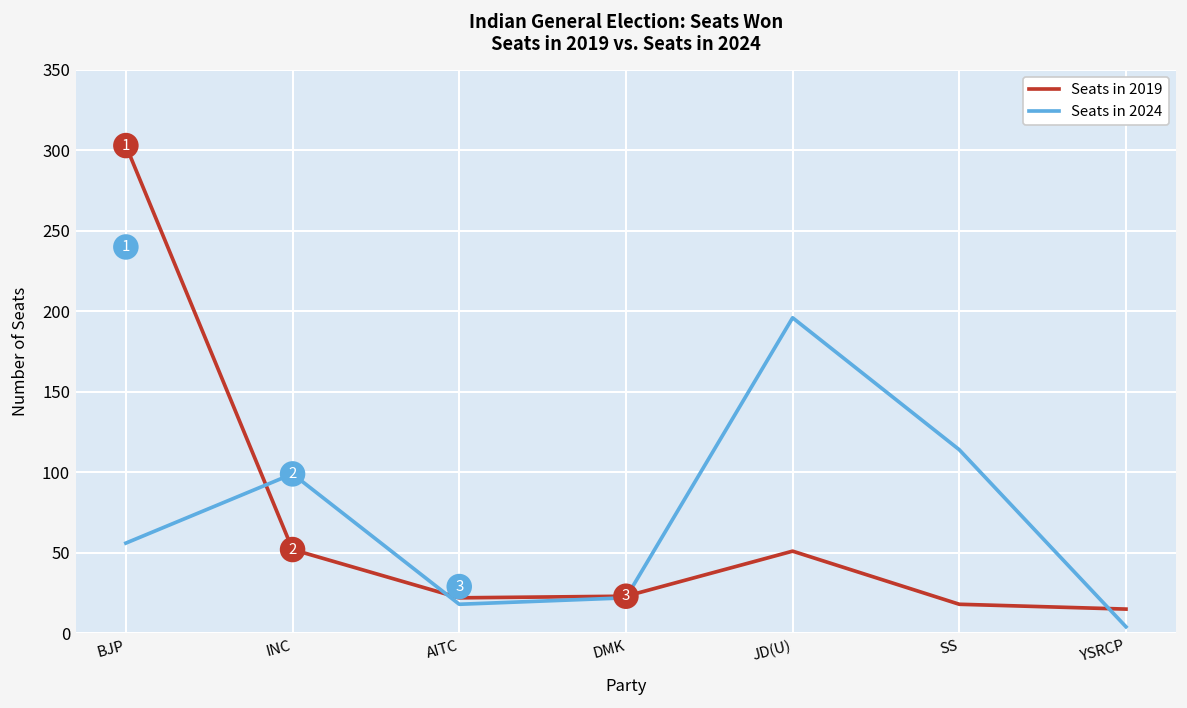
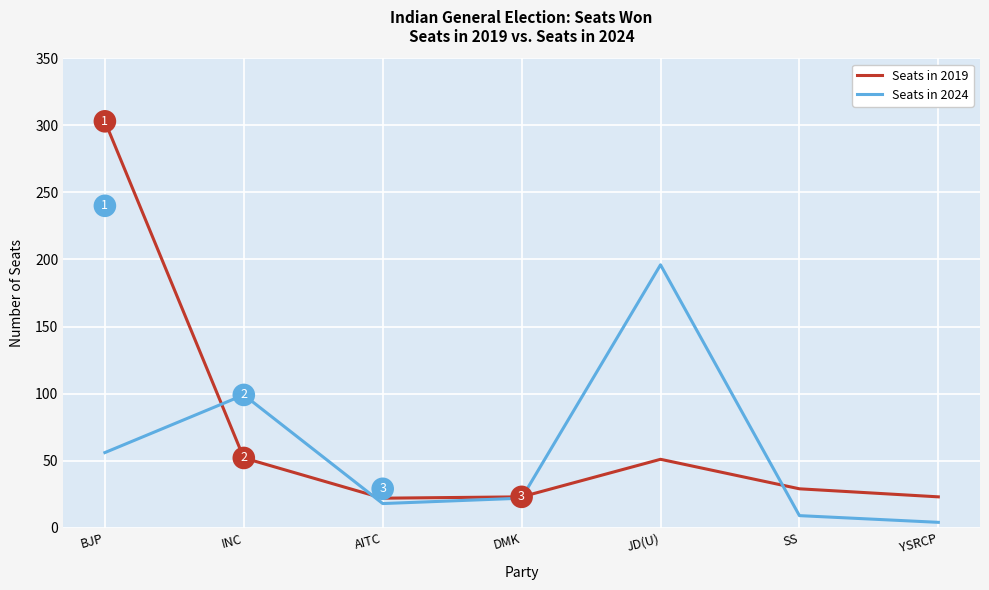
  {
    "Seats in 2019": {
      "JD(U)": 51,
-     "SS": 18,
-     "YSRCP": 15
+     "SS": 29,
+     "YSRCP": 23
    },
    "Seats in 2024": {
      "BJP": 56,
      "AITC": 18,
      "JD(U)": 196,
-     "SS": 114,
+     "SS": 9,
      "YSRCP": 4
    }
  }
